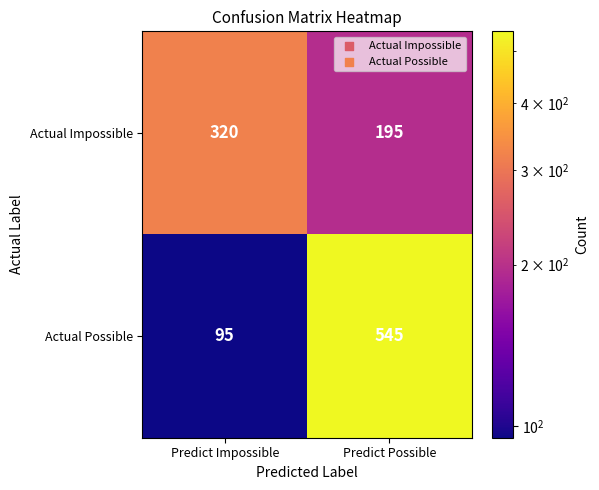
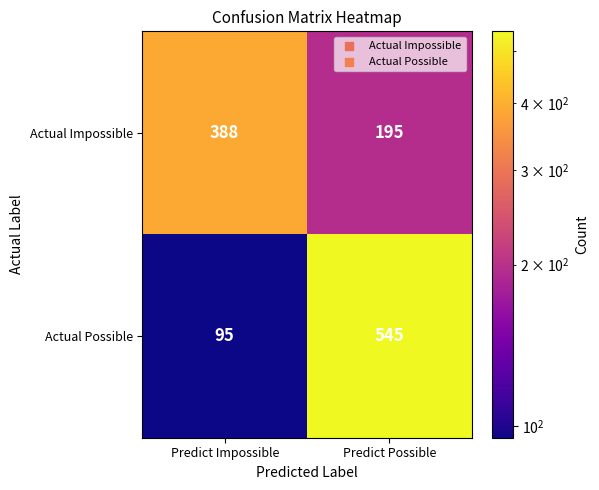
  {
    "Actual Impossible": {
-     "Predict Impossible": 320,
+     "Predict Impossible": 388,
      "Predict Possible": 195
    },
    "Actual Possible": {
      "Predict Impossible": 95,
      "Predict Possible": 545
    }
  }
